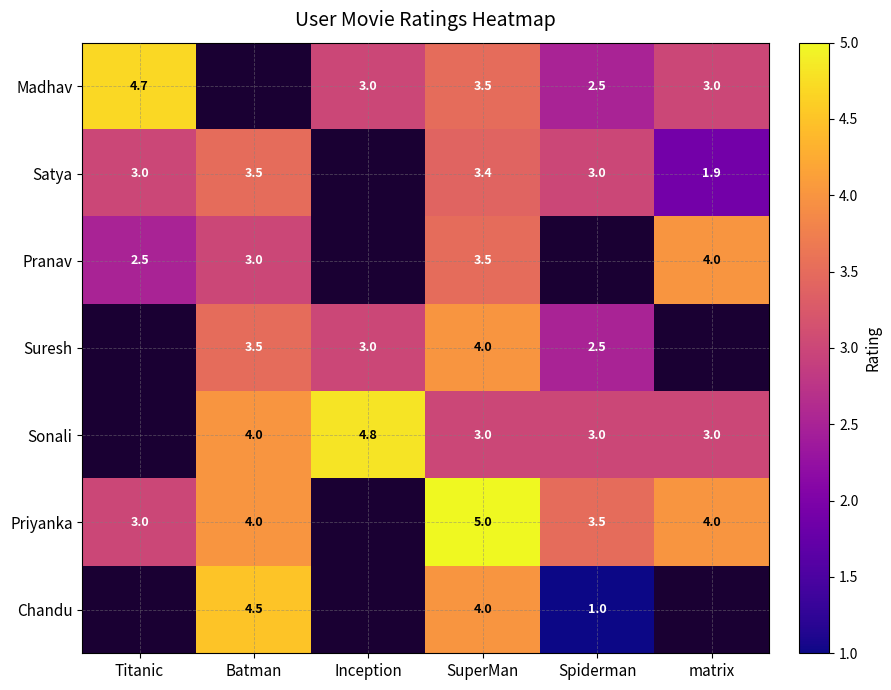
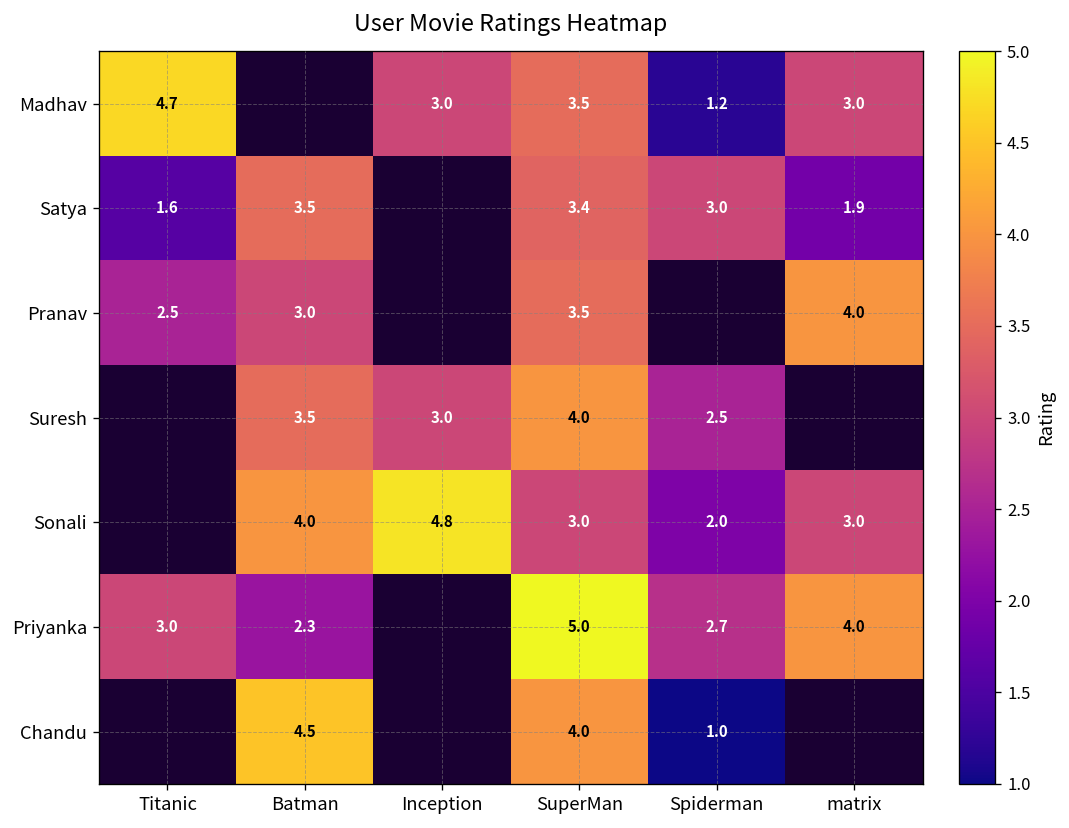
  {
    "Madhav": {
      "Titanic": 4.7,
      "Inception": 3.0,
      "SuperMan": 3.5,
-     "Spiderman": 2.5,
+     "Spiderman": 1.2,
      "matrix": 3.0
    },
    "Satya": {
-     "Titanic": 3.0,
+     "Titanic": 1.6,
      "Batman": 3.5,
      "SuperMan": 3.4,
      "Spiderman": 3.0,
      "matrix": 1.9
    },
    "Pranav": {
      "Titanic": 2.5,
      "Batman": 3.0,
      "SuperMan": 3.5,
      "matrix": 4.0
    },
    "Suresh": {
      "Batman": 3.5,
      "Inception": 3.0,
      "SuperMan": 4.0,
      "Spiderman": 2.5
    },
    "Sonali": {
      "Batman": 4.0,
      "Inception": 4.8,
      "SuperMan": 3.0,
-     "Spiderman": 3.0,
+     "Spiderman": 2.0,
      "matrix": 3.0
    },
    "Priyanka": {
      "Titanic": 3.0,
-     "Batman": 4.0,
+     "Batman": 2.3,
      "SuperMan": 5.0,
-     "Spiderman": 3.5,
+     "Spiderman": 2.7,
      "matrix": 4.0
    },
    "Chandu": {
      "Batman": 4.5,
      "SuperMan": 4.0,
      "Spiderman": 1.0
    }
  }
